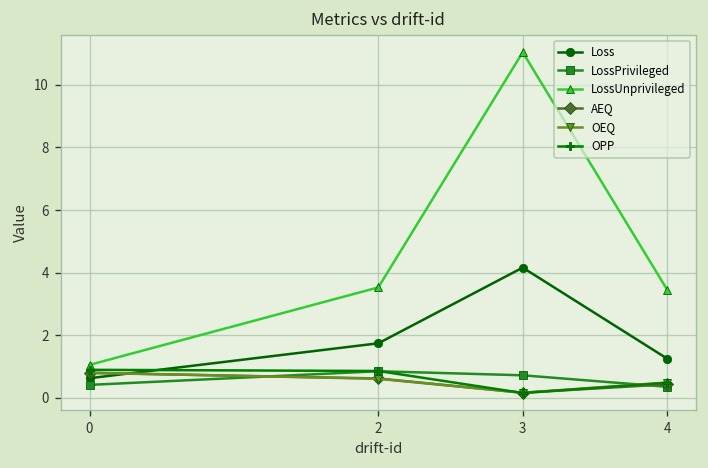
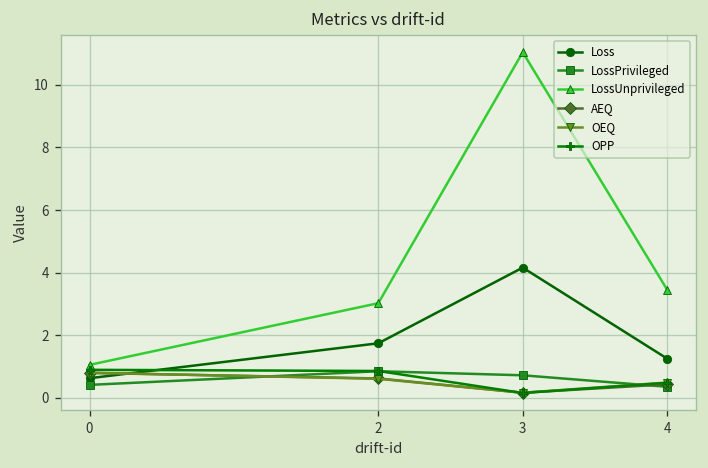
  {
    "LossUnprivileged": {
      "0": 1.1,
-     "2": 3.5,
+     "2": 3.0,
      "3": 11.0,
      "4": 3.5
    }
  }
